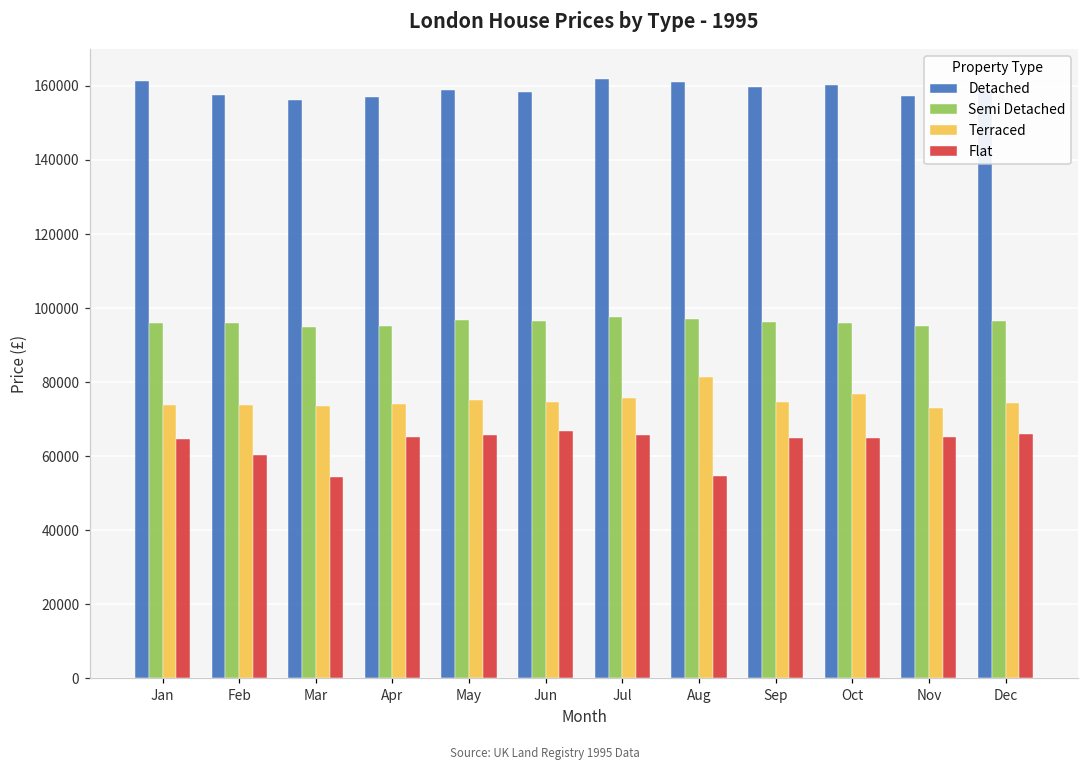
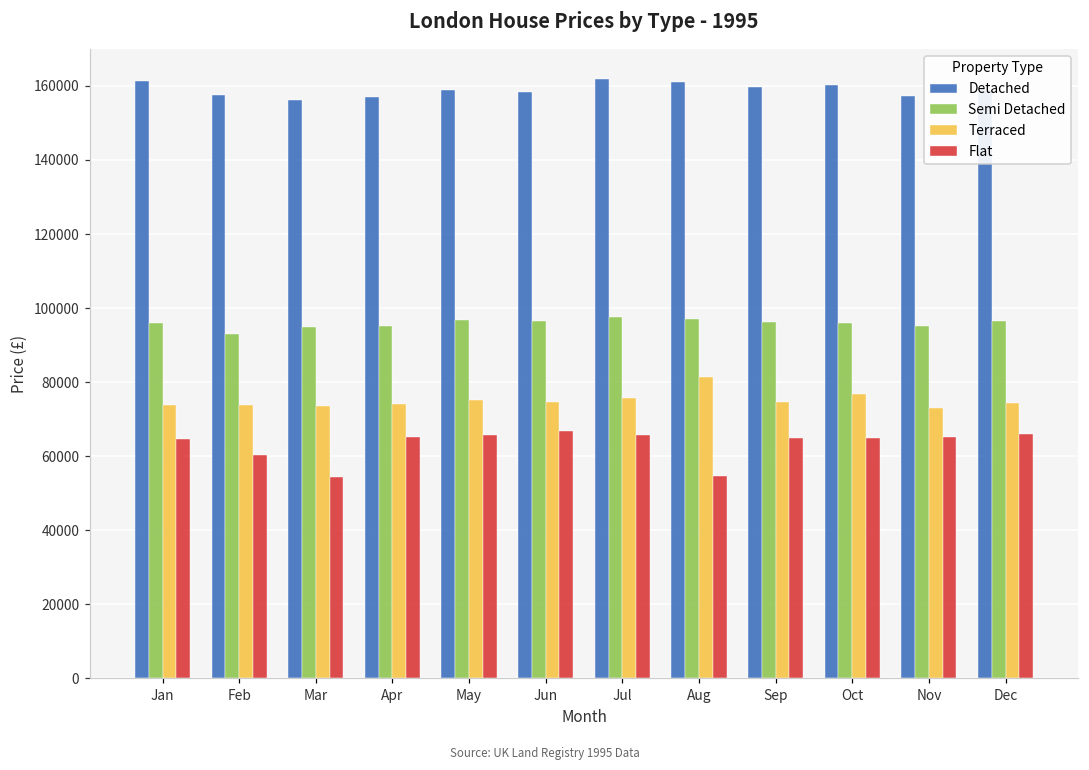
  {
    "Detached": {
      "Jan": 161000,
      "Feb": 157000,
      "Mar": 156000,
      "Apr": 157000,
      "May": 159000,
      "Jun": 158000,
      "Jul": 162000,
      "Aug": 161000,
      "Sep": 160000,
      "Oct": 160000,
      "Nov": 157000
    },
    "Semi Detached": {
      "Jan": 96000,
-     "Feb": 96000,
+     "Feb": 93000,
      "Mar": 95000,
      "Apr": 95000,
      "May": 97000,
      "Jun": 97000,
      "Jul": 98000,
      "Aug": 97000,
      "Sep": 96000,
      "Oct": 96000,
      "Nov": 95000,
      "Dec": 96000
    },
    "Terraced": {
      "Jan": 74000,
      "Feb": 74000,
      "Mar": 74000,
      "Apr": 74000,
      "May": 75000,
      "Jun": 75000,
      "Jul": 76000,
      "Aug": 81000,
      "Sep": 75000,
      "Oct": 77000,
      "Nov": 73000,
      "Dec": 74000
    },
    "Flat": {
      "Jan": 65000,
      "Feb": 60000,
      "Mar": 54000,
      "Apr": 65000,
      "May": 66000,
      "Jun": 67000,
      "Jul": 66000,
      "Aug": 55000,
      "Sep": 65000,
      "Oct": 65000,
      "Nov": 65000,
      "Dec": 66000
    }
  }
